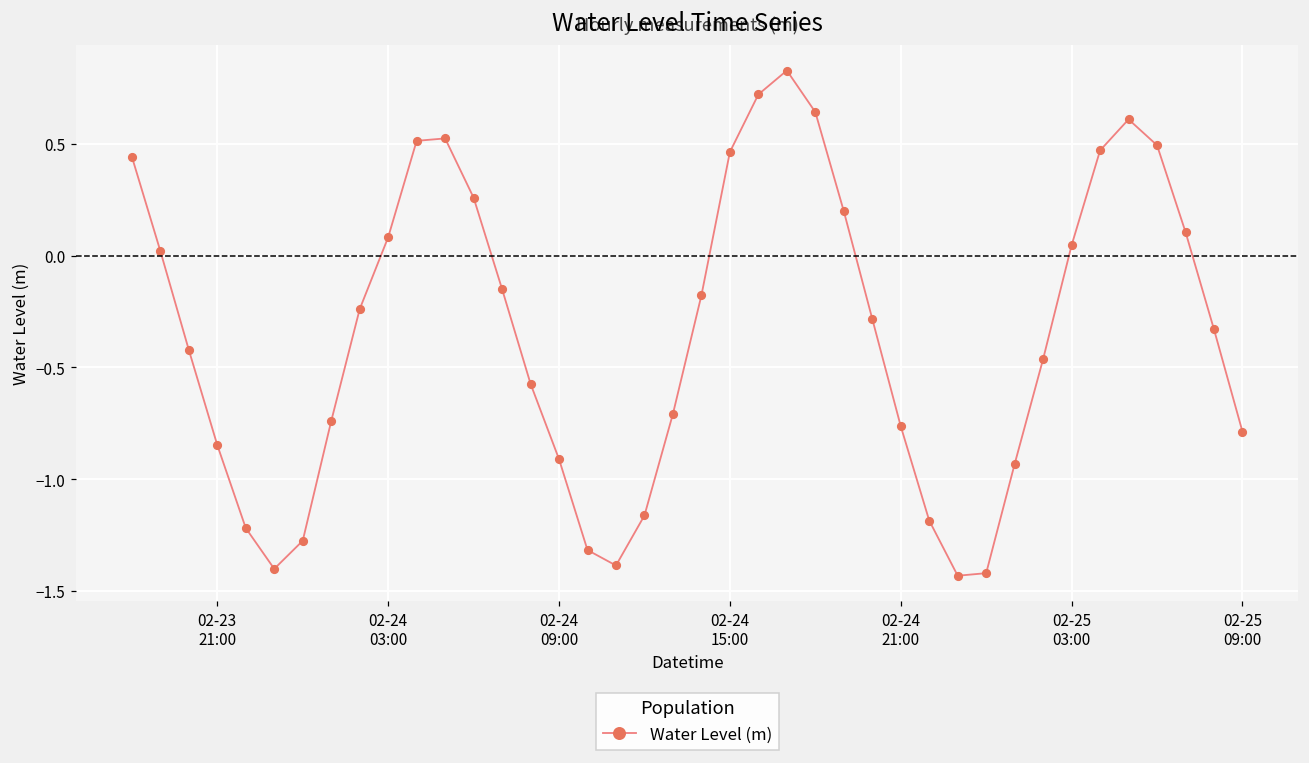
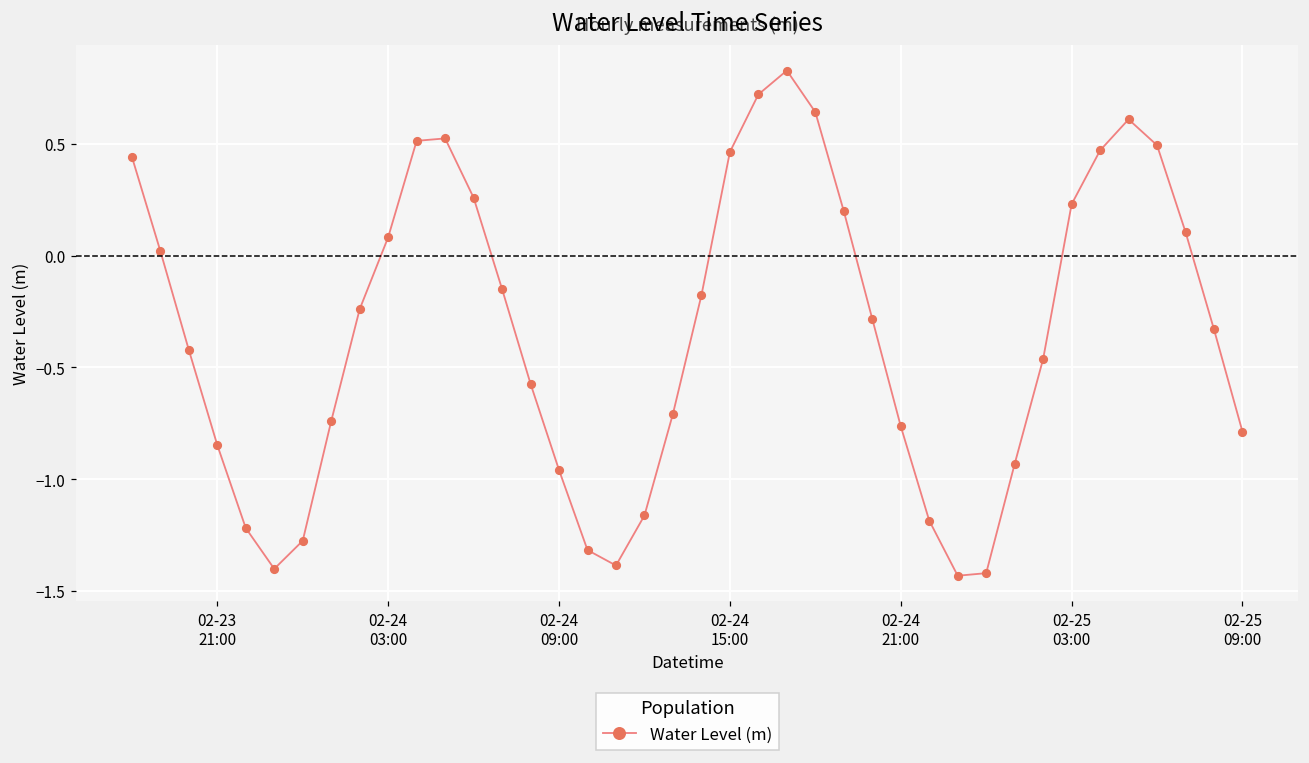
  {
    "02-23 21:00": -0.85,
    "02-24 03:00": 0.08,
-   "02-24 09:00": -0.91,
+   "02-24 09:00": -0.96,
    "02-24 15:00": 0.46,
    "02-24 21:00": -0.76,
-   "02-25 03:00": 0.05,
+   "02-25 03:00": 0.23,
    "02-25 09:00": -0.79
  }
